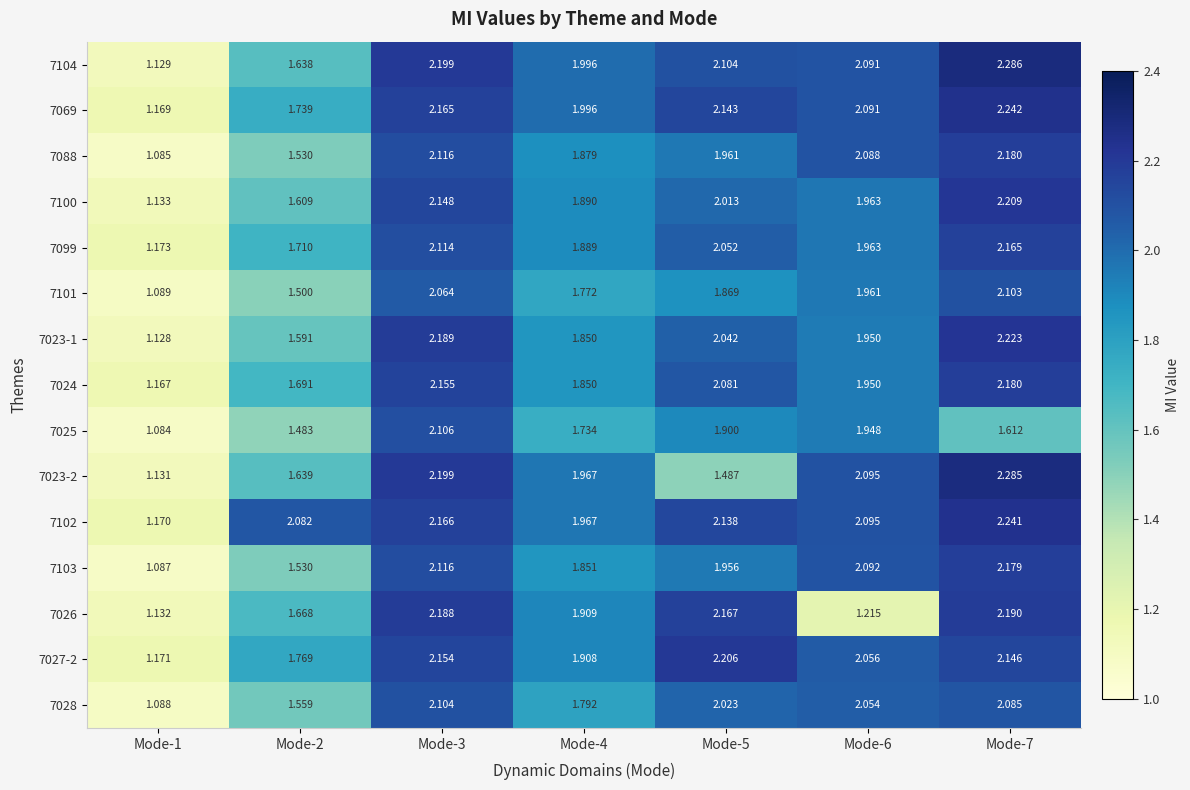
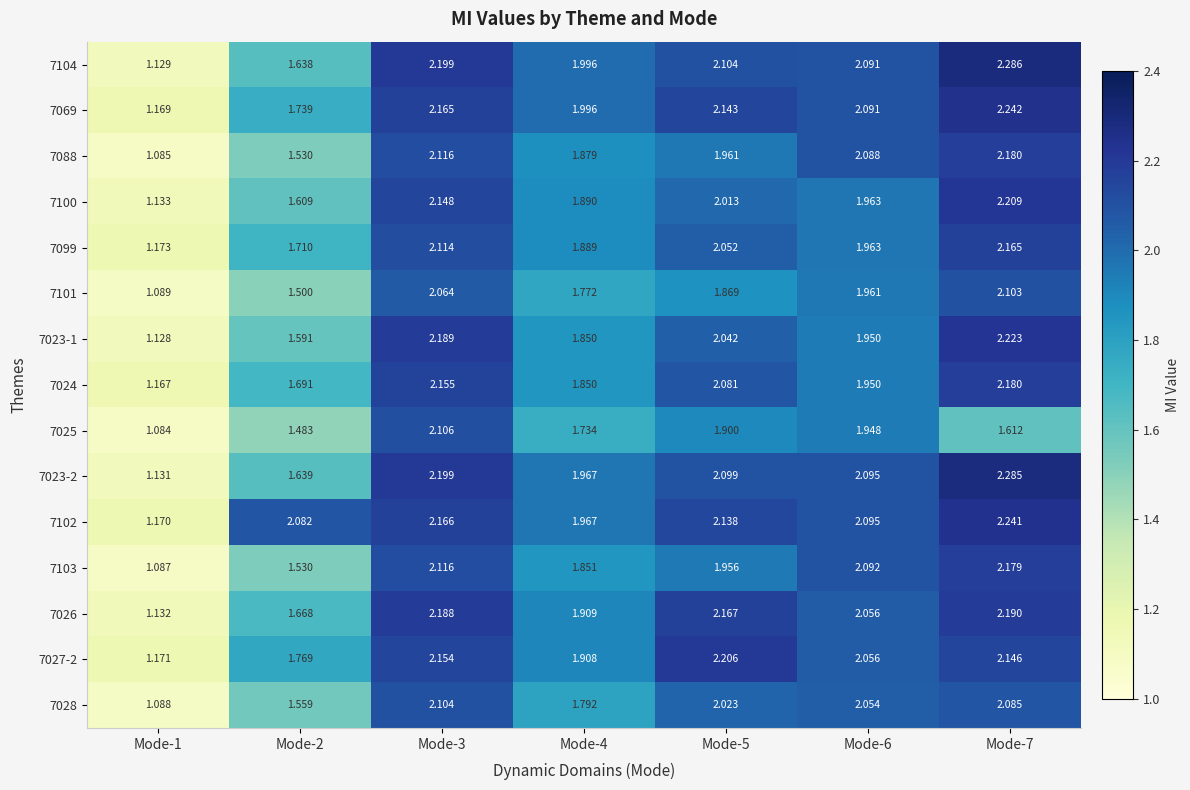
  {
    "7104": {
      "Mode-1": 1.129,
      "Mode-2": 1.638,
      "Mode-3": 2.199,
      "Mode-4": 1.996,
      "Mode-5": 2.104,
      "Mode-6": 2.091,
      "Mode-7": 2.286
    },
    "7069": {
      "Mode-1": 1.169,
      "Mode-2": 1.739,
      "Mode-3": 2.165,
      "Mode-4": 1.996,
      "Mode-5": 2.143,
      "Mode-6": 2.091,
      "Mode-7": 2.242
    },
    "7088": {
      "Mode-1": 1.085,
      "Mode-2": 1.530,
      "Mode-3": 2.116,
      "Mode-4": 1.879,
      "Mode-5": 1.961,
      "Mode-6": 2.088,
      "Mode-7": 2.180
    },
    "7100": {
      "Mode-1": 1.133,
      "Mode-2": 1.609,
      "Mode-3": 2.148,
      "Mode-4": 1.890,
      "Mode-5": 2.013,
      "Mode-6": 1.963,
      "Mode-7": 2.209
    },
    "7099": {
      "Mode-1": 1.173,
      "Mode-2": 1.710,
      "Mode-3": 2.114,
      "Mode-4": 1.889,
      "Mode-5": 2.052,
      "Mode-6": 1.963,
      "Mode-7": 2.165
    },
    "7101": {
      "Mode-1": 1.089,
      "Mode-2": 1.500,
      "Mode-3": 2.064,
      "Mode-4": 1.772,
      "Mode-5": 1.869,
      "Mode-6": 1.961,
      "Mode-7": 2.103
    },
    "7023-1": {
      "Mode-1": 1.128,
      "Mode-2": 1.591,
      "Mode-3": 2.189,
      "Mode-4": 1.850,
      "Mode-5": 2.042,
      "Mode-6": 1.950,
      "Mode-7": 2.223
    },
    "7024": {
      "Mode-1": 1.167,
      "Mode-2": 1.691,
      "Mode-3": 2.155,
      "Mode-4": 1.850,
      "Mode-5": 2.081,
      "Mode-6": 1.950,
      "Mode-7": 2.180
    },
    "7025": {
      "Mode-1": 1.084,
      "Mode-2": 1.483,
      "Mode-3": 2.106,
      "Mode-4": 1.734,
      "Mode-5": 1.900,
      "Mode-6": 1.948,
      "Mode-7": 1.612
    },
    "7023-2": {
      "Mode-1": 1.131,
      "Mode-2": 1.639,
      "Mode-3": 2.199,
      "Mode-4": 1.967,
-     "Mode-5": 1.487,
+     "Mode-5": 2.099,
      "Mode-6": 2.095,
      "Mode-7": 2.285
    },
    "7102": {
      "Mode-1": 1.170,
      "Mode-2": 2.082,
      "Mode-3": 2.166,
      "Mode-4": 1.967,
      "Mode-5": 2.138,
      "Mode-6": 2.095,
      "Mode-7": 2.241
    },
    "7103": {
      "Mode-1": 1.087,
      "Mode-2": 1.530,
      "Mode-3": 2.116,
      "Mode-4": 1.851,
      "Mode-5": 1.956,
      "Mode-6": 2.092,
      "Mode-7": 2.179
    },
    "7026": {
      "Mode-1": 1.132,
      "Mode-2": 1.668,
      "Mode-3": 2.188,
      "Mode-4": 1.909,
      "Mode-5": 2.167,
-     "Mode-6": 1.215,
+     "Mode-6": 2.056,
      "Mode-7": 2.190
    },
    "7027-2": {
      "Mode-1": 1.171,
      "Mode-2": 1.769,
      "Mode-3": 2.154,
      "Mode-4": 1.908,
      "Mode-5": 2.206,
      "Mode-6": 2.056,
      "Mode-7": 2.146
    },
    "7028": {
      "Mode-1": 1.088,
      "Mode-2": 1.559,
      "Mode-3": 2.104,
      "Mode-4": 1.792,
      "Mode-5": 2.023,
      "Mode-6": 2.054,
      "Mode-7": 2.085
    }
  }
